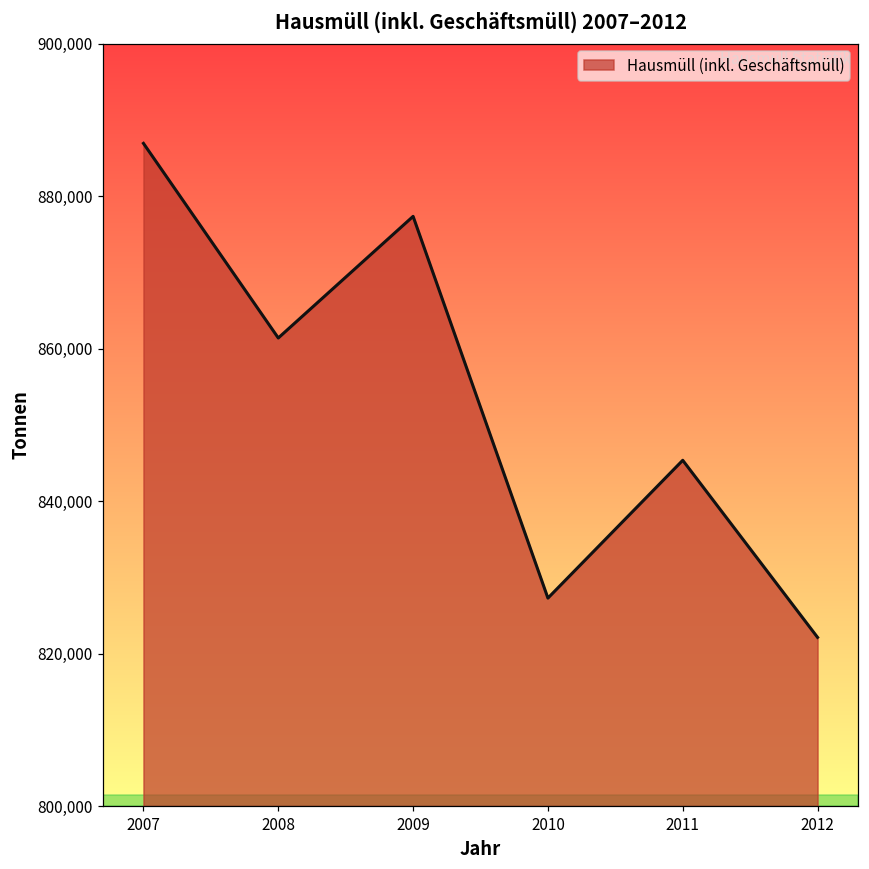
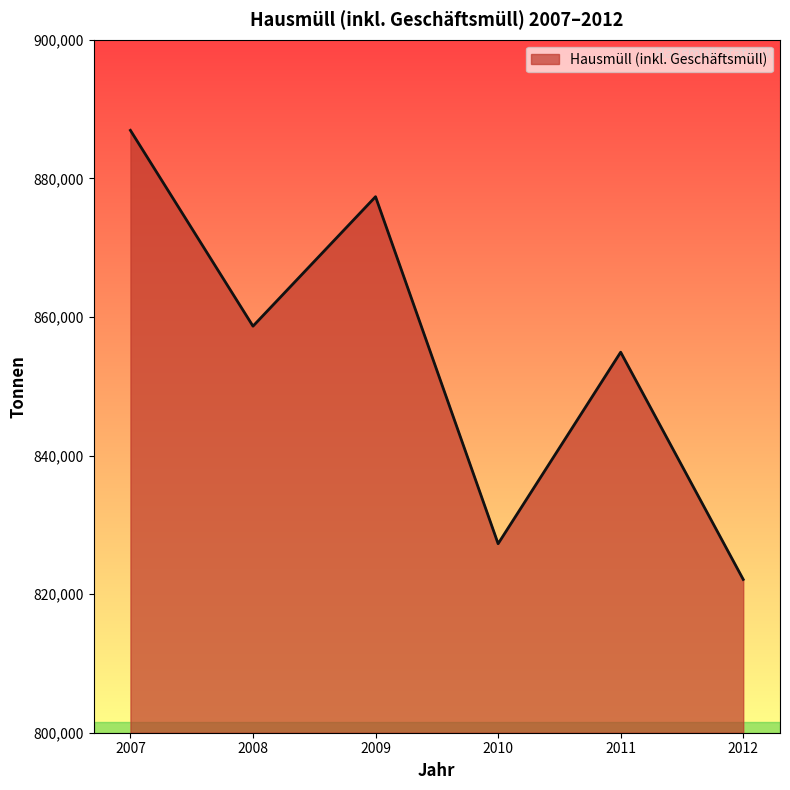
  {
    "2007": "887,000",
-   "2008": "861,000",
+   "2008": "859,000",
    "2009": "877,000",
    "2010": "827,000",
-   "2011": "845,000",
+   "2011": "855,000",
    "2012": "822,000"
  }
